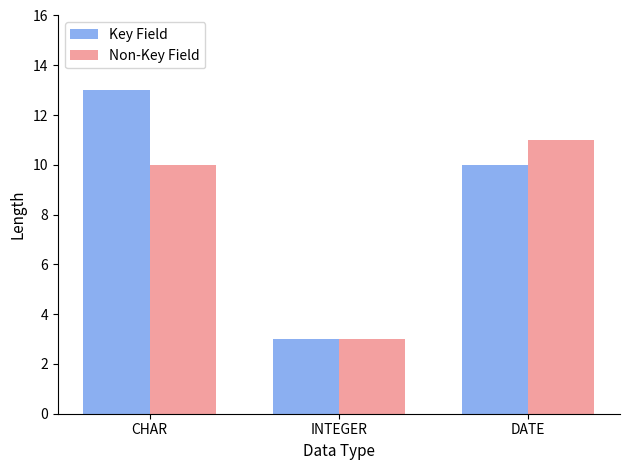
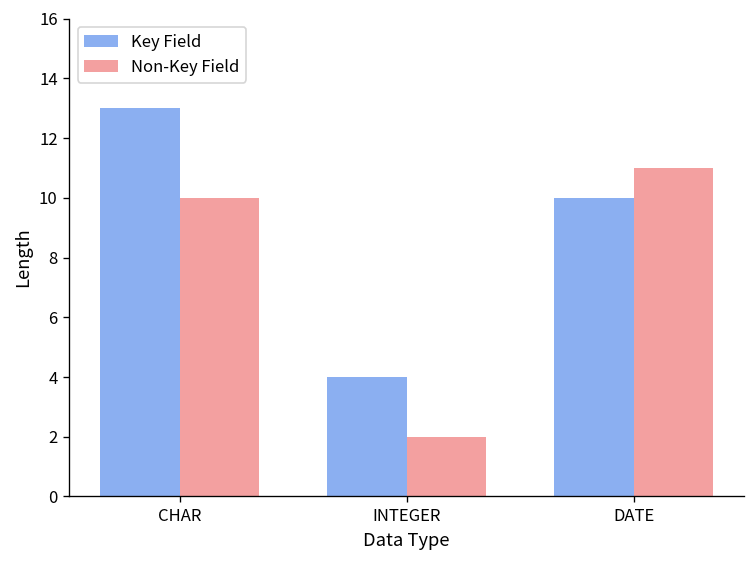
  {
    "Key Field": {
      "CHAR": 13,
-     "INTEGER": 3,
+     "INTEGER": 4,
      "DATE": 10
    },
    "Non-Key Field": {
      "CHAR": 10,
-     "INTEGER": 3,
+     "INTEGER": 2,
      "DATE": 11
    }
  }
